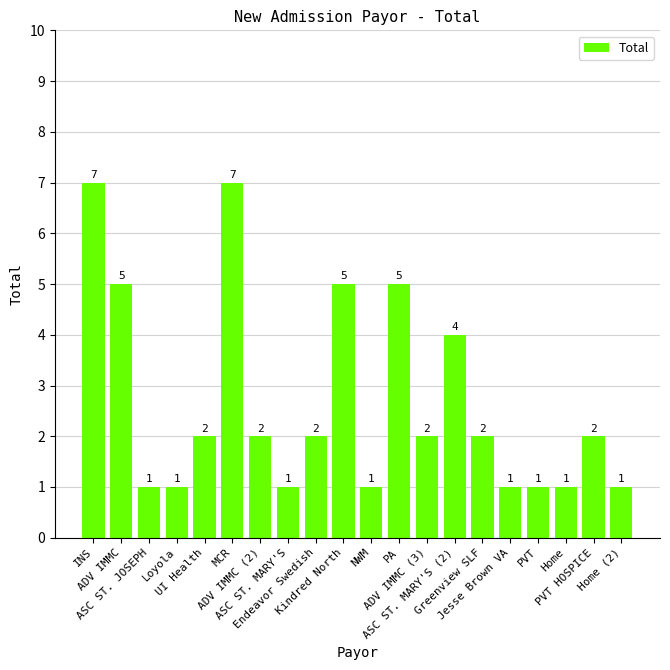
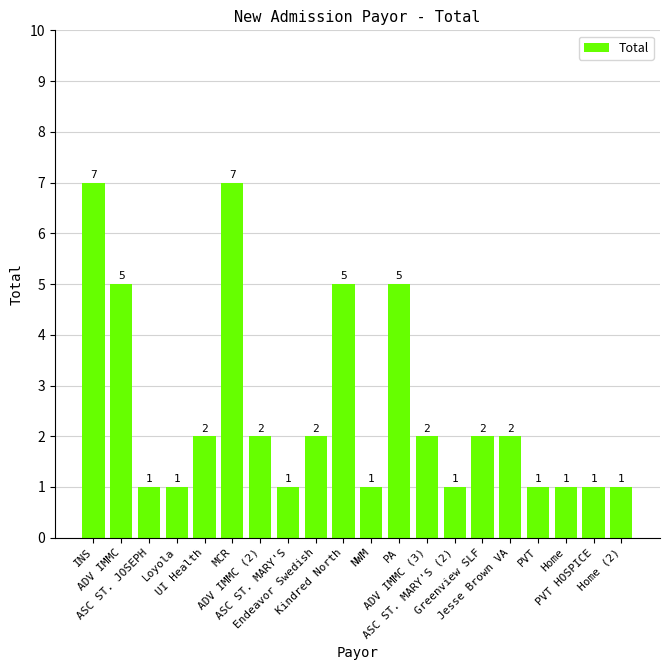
  {
    "INS": 7,
    "ADV IMMC": 5,
    "ASC ST. JOSEPH": 1,
    "Loyola": 1,
    "UI Health": 2,
    "MCR": 7,
    "ADV IMMC (2)": 2,
    "ASC ST. MARY'S": 1,
    "Endeavor Swedish": 2,
    "Kindred North": 5,
    "NWM": 1,
    "PA": 5,
    "ADV IMMC (3)": 2,
-   "ASC ST. MARY'S (2)": 4,
+   "ASC ST. MARY'S (2)": 1,
    "Greenview SLF": 2,
-   "Jesse Brown VA": 1,
+   "Jesse Brown VA": 2,
    "PVT": 1,
    "Home": 1,
-   "PVT HOSPICE": 2,
+   "PVT HOSPICE": 1,
    "Home (2)": 1
  }
